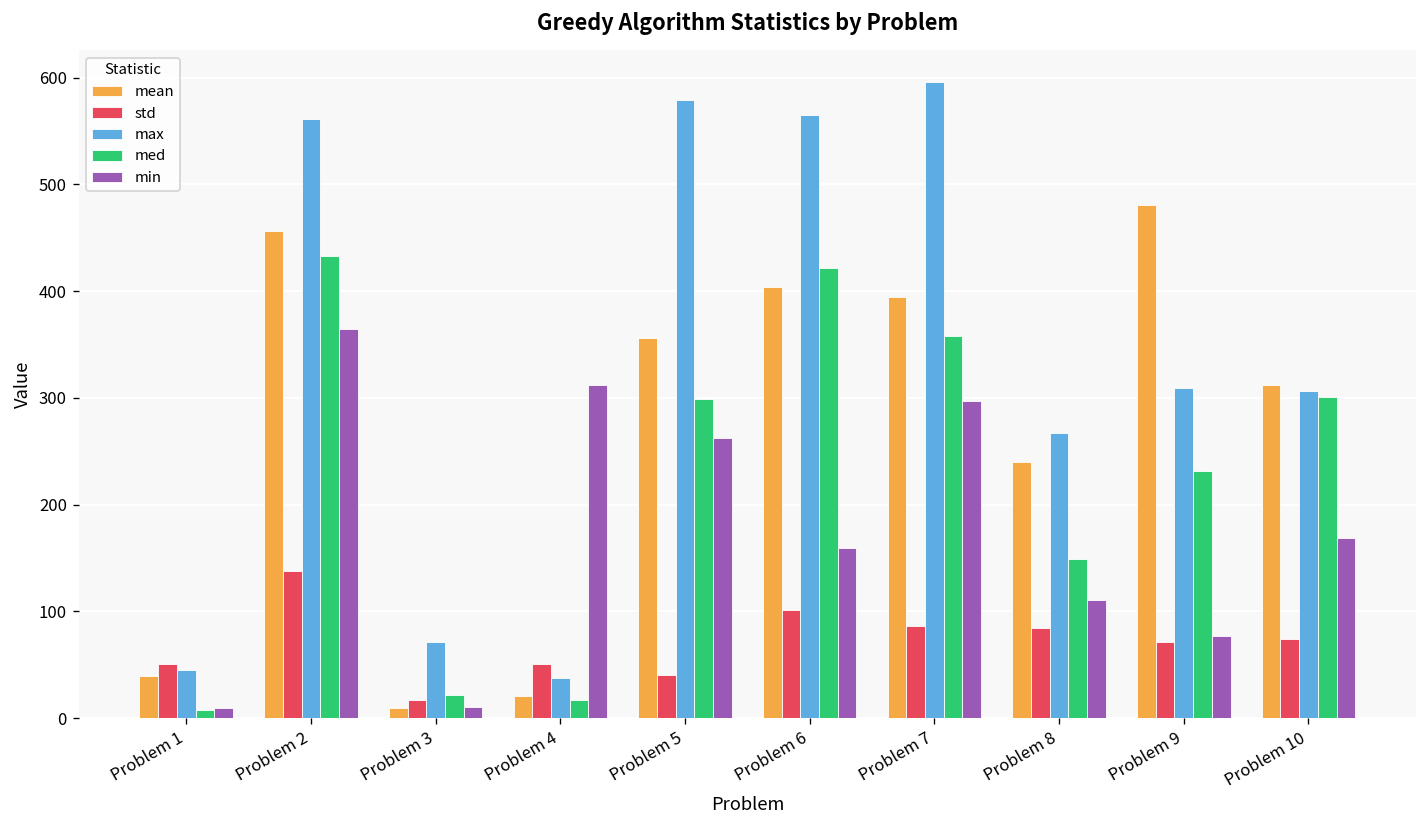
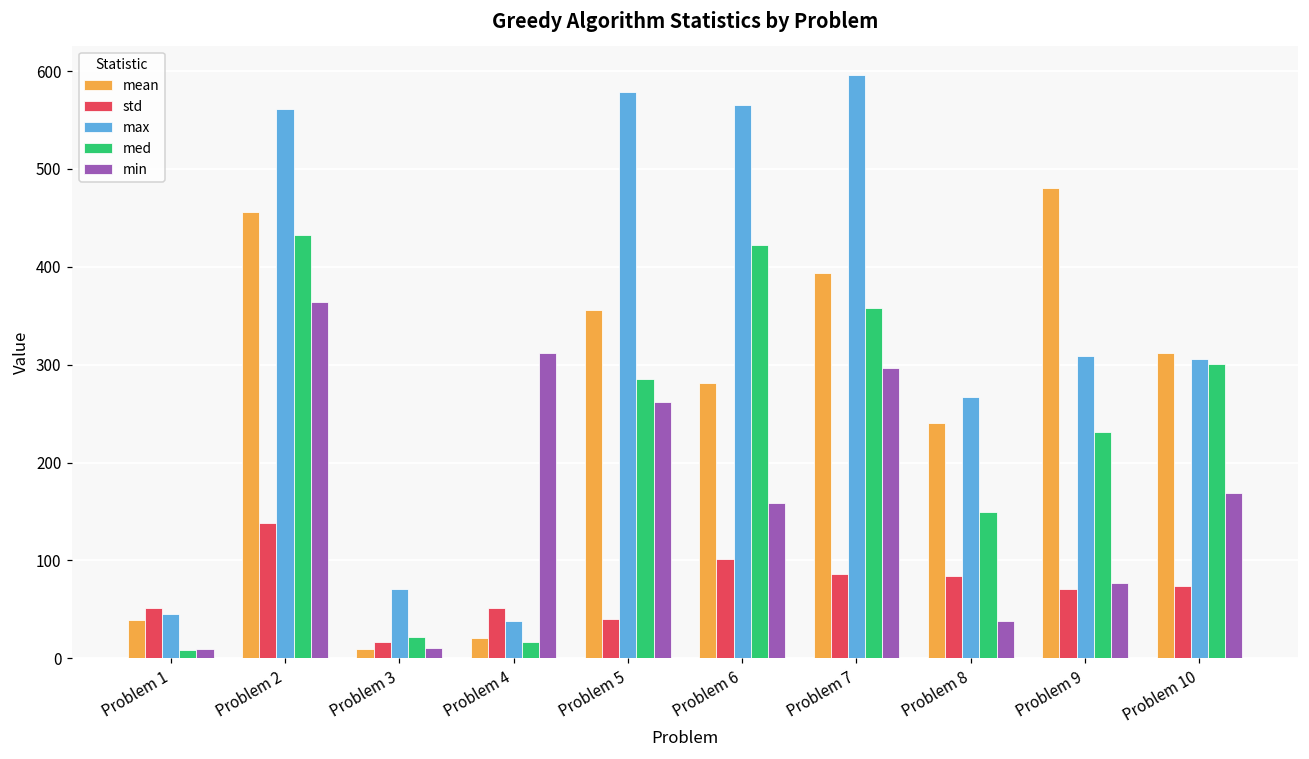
  {
    "mean": {
      "Problem 1": 40,
      "Problem 2": 460,
      "Problem 3": 10,
      "Problem 4": 20,
      "Problem 5": 360,
-     "Problem 6": 400,
+     "Problem 6": 280,
      "Problem 7": 390,
      "Problem 8": 240,
      "Problem 9": 480,
      "Problem 10": 310
    },
    "std": {
      "Problem 1": 50,
      "Problem 2": 140,
      "Problem 3": 20,
      "Problem 4": 50,
      "Problem 5": 40,
      "Problem 6": 100,
      "Problem 7": 90,
      "Problem 8": 80,
      "Problem 9": 70,
      "Problem 10": 70
    },
    "max": {
      "Problem 1": 50,
      "Problem 2": 560,
      "Problem 3": 70,
      "Problem 4": 40,
      "Problem 5": 580,
      "Problem 6": 570,
      "Problem 7": 600,
      "Problem 8": 270,
      "Problem 9": 310,
      "Problem 10": 310
    },
    "med": {
      "Problem 1": 10,
      "Problem 2": 430,
      "Problem 3": 20,
      "Problem 4": 20,
-     "Problem 5": 300,
+     "Problem 5": 290,
      "Problem 6": 420,
      "Problem 7": 360,
      "Problem 8": 150,
      "Problem 9": 230,
      "Problem 10": 300
    },
    "min": {
      "Problem 1": 10,
      "Problem 2": 360,
      "Problem 3": 10,
      "Problem 4": 310,
      "Problem 5": 260,
      "Problem 6": 160,
      "Problem 7": 300,
-     "Problem 8": 110,
+     "Problem 8": 40,
      "Problem 9": 80,
      "Problem 10": 170
    }
  }
